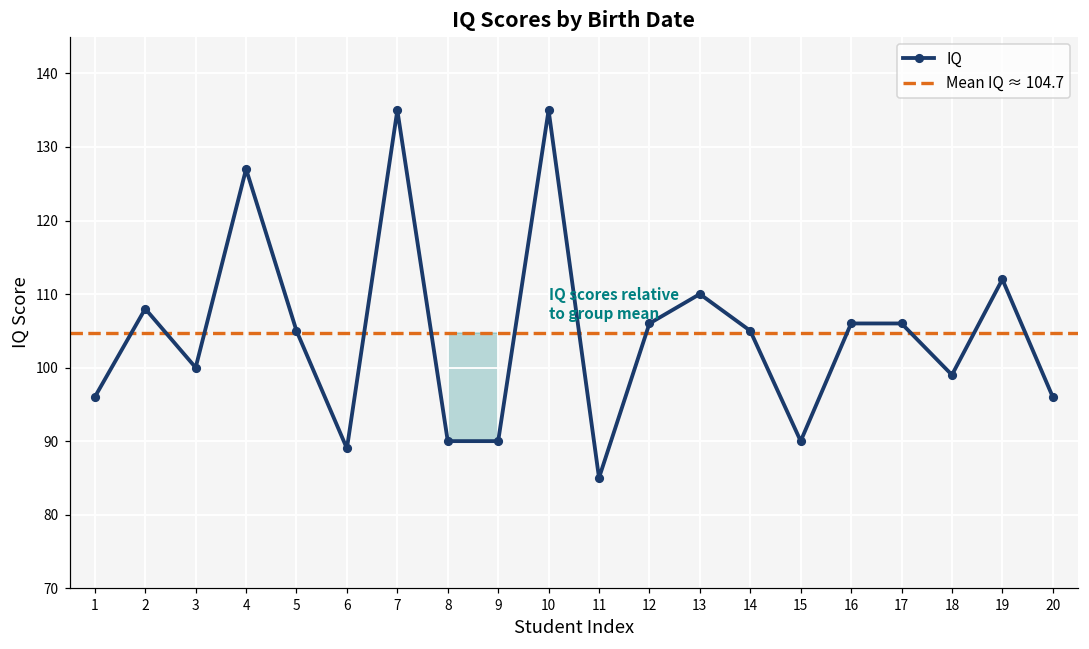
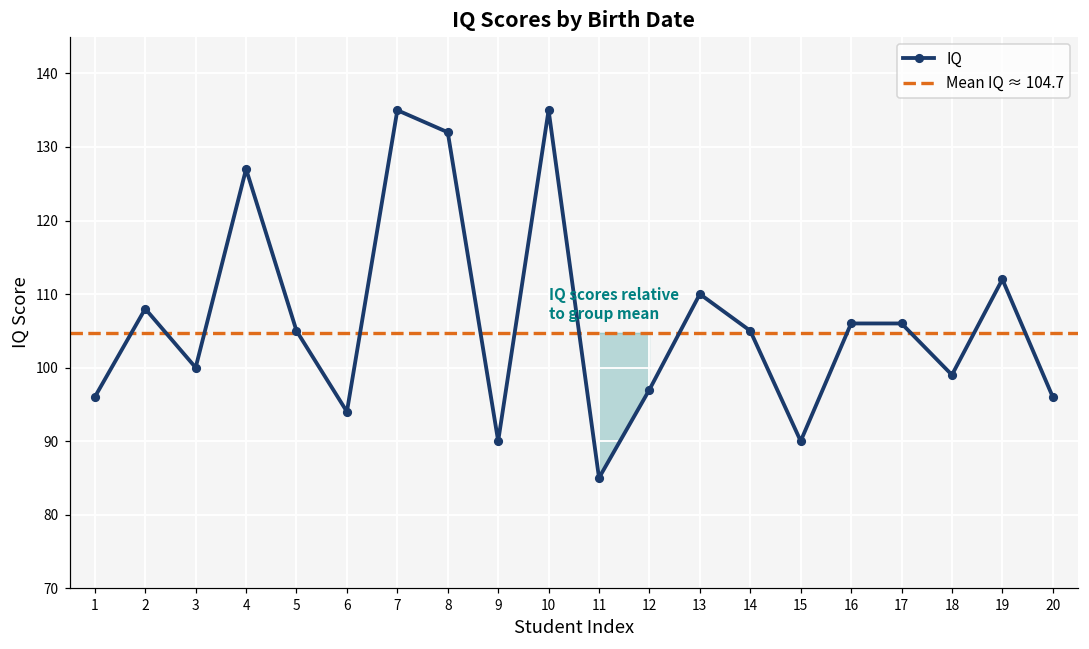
  {
    "1": 96,
    "2": 108,
    "3": 100,
    "4": 127,
    "5": 105,
-   "6": 89,
+   "6": 94,
    "7": 135,
-   "8": 90,
+   "8": 132,
    "9": 90,
    "10": 135,
    "11": 85,
-   "12": 106,
+   "12": 97,
    "13": 110,
    "14": 105,
    "15": 90,
    "16": 106,
    "17": 106,
    "18": 99,
    "19": 112,
    "20": 96
  }
